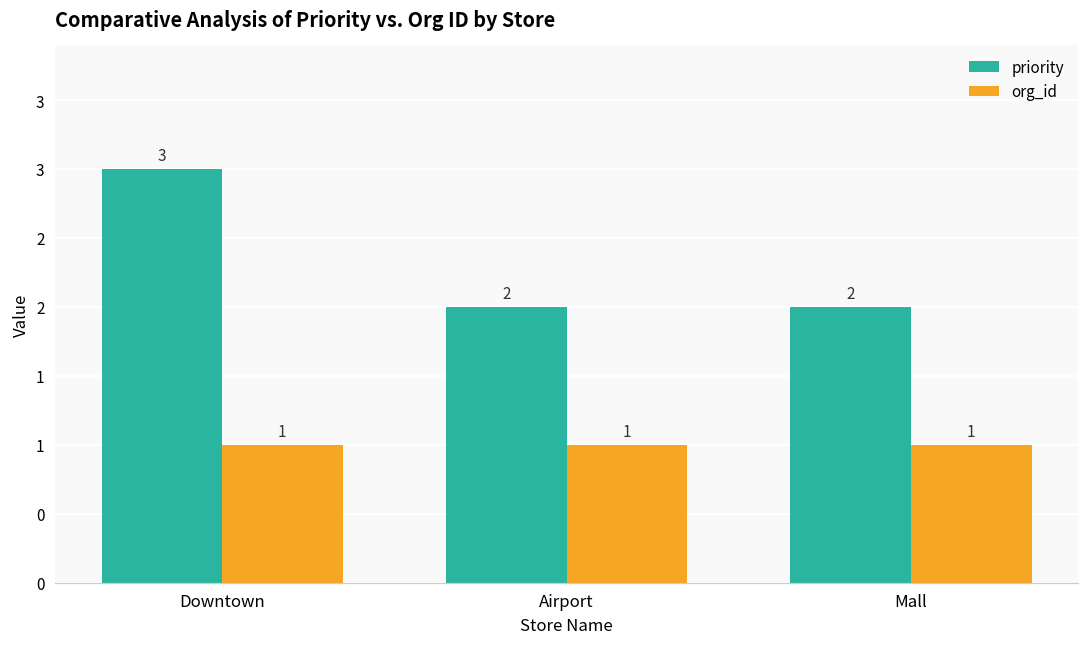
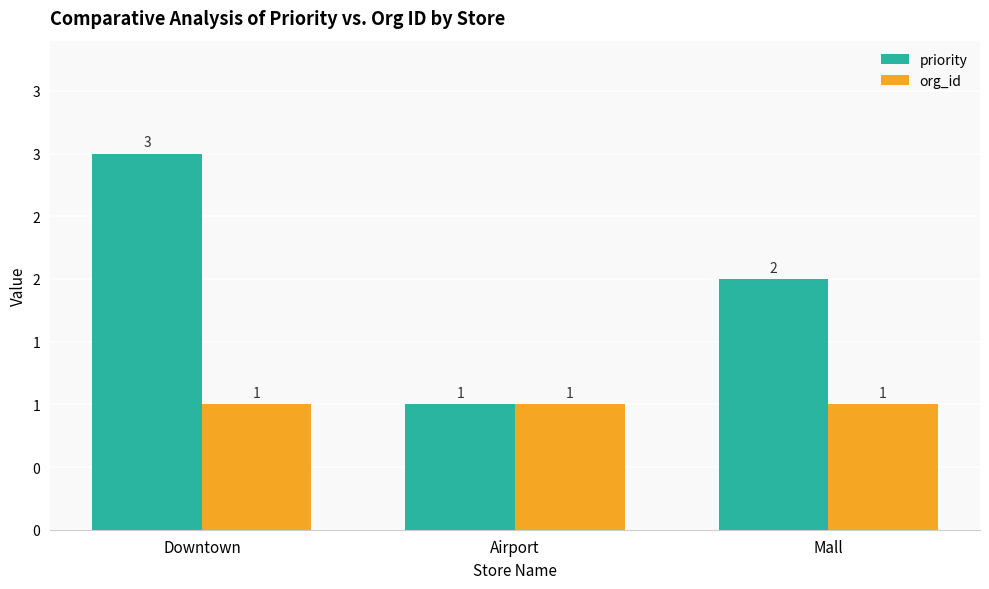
  {
    "priority": {
      "Downtown": 3,
-     "Airport": 2,
+     "Airport": 1,
      "Mall": 2
    },
    "org_id": {
      "Downtown": 1,
      "Airport": 1,
      "Mall": 1
    }
  }
